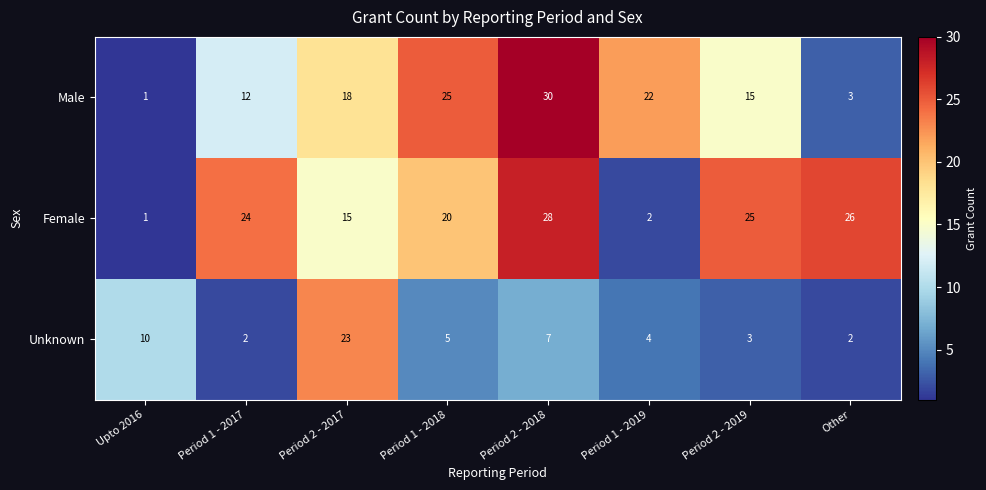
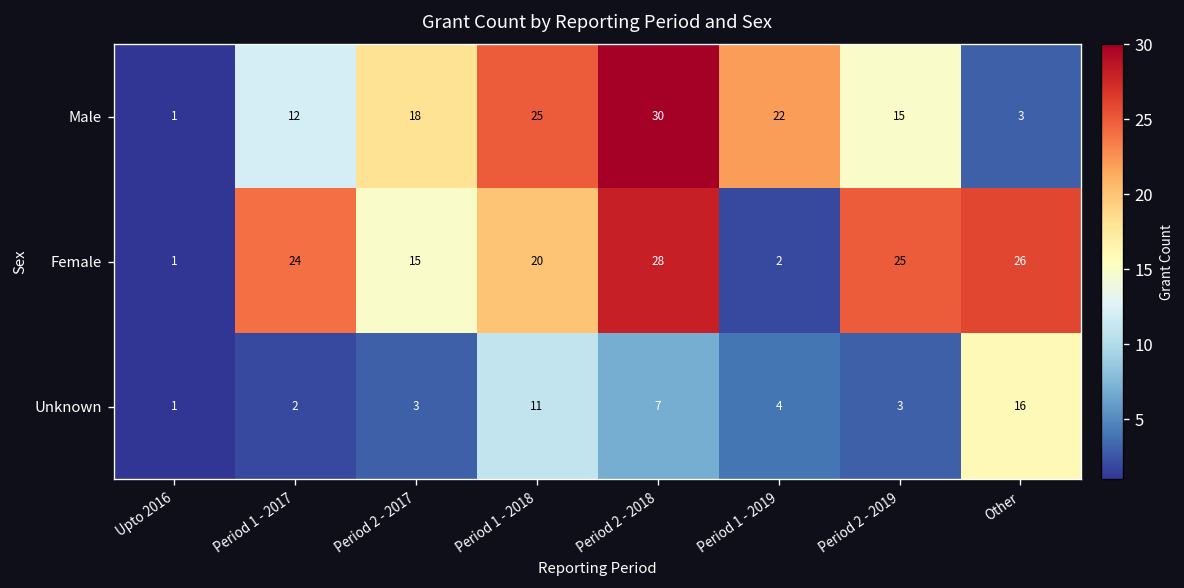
  {
    "Male": {
      "Upto 2016": 1,
      "Period 1 - 2017": 12,
      "Period 2 - 2017": 18,
      "Period 1 - 2018": 25,
      "Period 2 - 2018": 30,
      "Period 1 - 2019": 22,
      "Period 2 - 2019": 15,
      "Other": 3
    },
    "Female": {
      "Upto 2016": 1,
      "Period 1 - 2017": 24,
      "Period 2 - 2017": 15,
      "Period 1 - 2018": 20,
      "Period 2 - 2018": 28,
      "Period 1 - 2019": 2,
      "Period 2 - 2019": 25,
      "Other": 26
    },
    "Unknown": {
-     "Upto 2016": 10,
+     "Upto 2016": 1,
      "Period 1 - 2017": 2,
-     "Period 2 - 2017": 23,
-     "Period 1 - 2018": 5,
+     "Period 2 - 2017": 3,
+     "Period 1 - 2018": 11,
      "Period 2 - 2018": 7,
      "Period 1 - 2019": 4,
      "Period 2 - 2019": 3,
-     "Other": 2
+     "Other": 16
    }
  }
